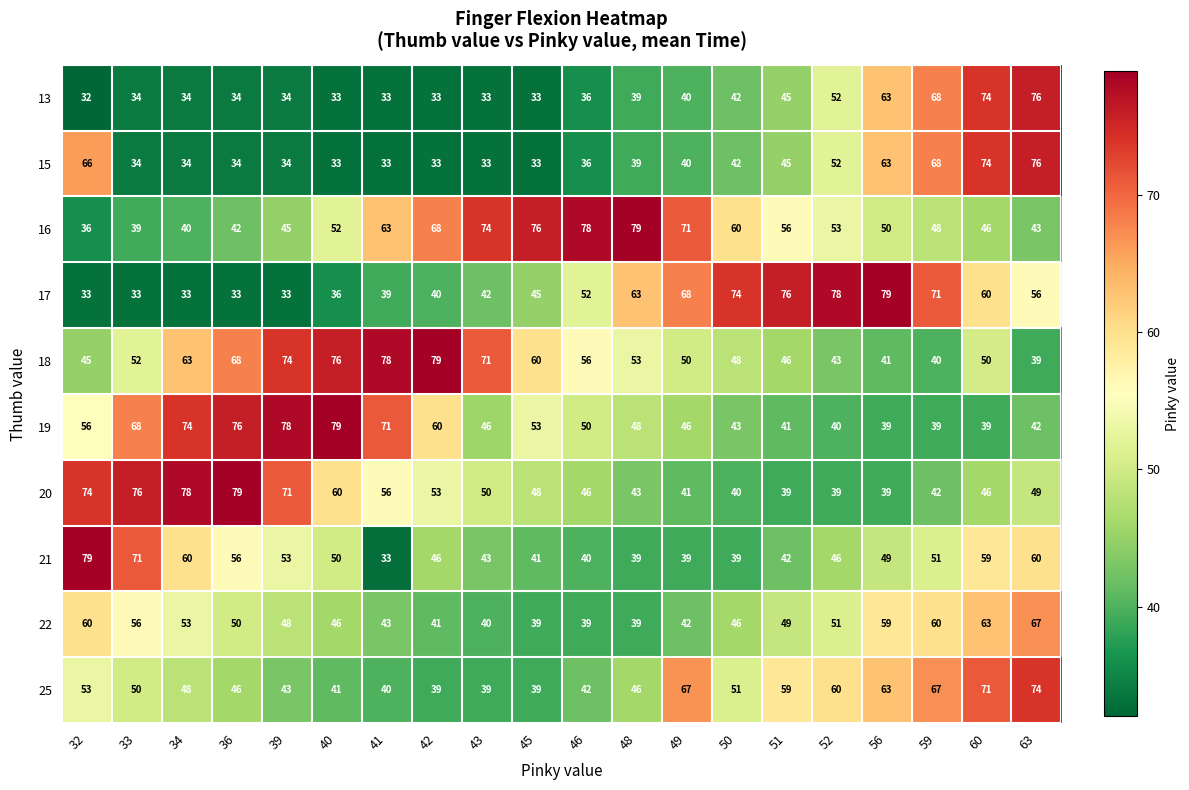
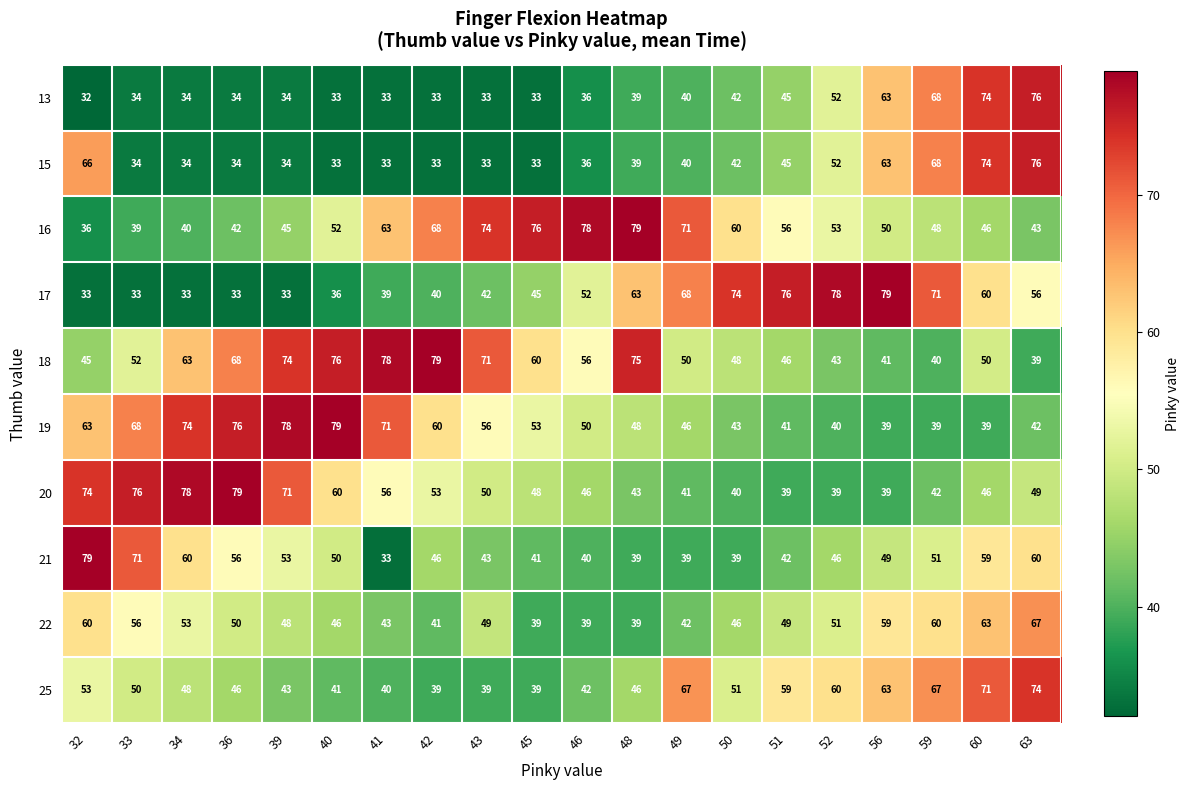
  {
    "13": {
      "32": 32,
      "33": 34,
      "34": 34,
      "36": 34,
      "39": 34,
      "40": 33,
      "41": 33,
      "42": 33,
      "43": 33,
      "45": 33,
      "46": 36,
      "48": 39,
      "49": 40,
      "50": 42,
      "51": 45,
      "52": 52,
      "56": 63,
      "59": 68,
      "60": 74,
      "63": 76
    },
    "15": {
      "32": 66,
      "33": 34,
      "34": 34,
      "36": 34,
      "39": 34,
      "40": 33,
      "41": 33,
      "42": 33,
      "43": 33,
      "45": 33,
      "46": 36,
      "48": 39,
      "49": 40,
      "50": 42,
      "51": 45,
      "52": 52,
      "56": 63,
      "59": 68,
      "60": 74,
      "63": 76
    },
    "16": {
      "32": 36,
      "33": 39,
      "34": 40,
      "36": 42,
      "39": 45,
      "40": 52,
      "41": 63,
      "42": 68,
      "43": 74,
      "45": 76,
      "46": 78,
      "48": 79,
      "49": 71,
      "50": 60,
      "51": 56,
      "52": 53,
      "56": 50,
      "59": 48,
      "60": 46,
      "63": 43
    },
    "17": {
      "32": 33,
      "33": 33,
      "34": 33,
      "36": 33,
      "39": 33,
      "40": 36,
      "41": 39,
      "42": 40,
      "43": 42,
      "45": 45,
      "46": 52,
      "48": 63,
      "49": 68,
      "50": 74,
      "51": 76,
      "52": 78,
      "56": 79,
      "59": 71,
      "60": 60,
      "63": 56
    },
    "18": {
      "32": 45,
      "33": 52,
      "34": 63,
      "36": 68,
      "39": 74,
      "40": 76,
      "41": 78,
      "42": 79,
      "43": 71,
      "45": 60,
      "46": 56,
-     "48": 53,
+     "48": 75,
      "49": 50,
      "50": 48,
      "51": 46,
      "52": 43,
      "56": 41,
      "59": 40,
      "60": 50,
      "63": 39
    },
    "19": {
-     "32": 56,
+     "32": 63,
      "33": 68,
      "34": 74,
      "36": 76,
      "39": 78,
      "40": 79,
      "41": 71,
      "42": 60,
-     "43": 46,
+     "43": 56,
      "45": 53,
      "46": 50,
      "48": 48,
      "49": 46,
      "50": 43,
      "51": 41,
      "52": 40,
      "56": 39,
      "59": 39,
      "60": 39,
      "63": 42
    },
    "20": {
      "32": 74,
      "33": 76,
      "34": 78,
      "36": 79,
      "39": 71,
      "40": 60,
      "41": 56,
      "42": 53,
      "43": 50,
      "45": 48,
      "46": 46,
      "48": 43,
      "49": 41,
      "50": 40,
      "51": 39,
      "52": 39,
      "56": 39,
      "59": 42,
      "60": 46,
      "63": 49
    },
    "21": {
      "32": 79,
      "33": 71,
      "34": 60,
      "36": 56,
      "39": 53,
      "40": 50,
      "41": 33,
      "42": 46,
      "43": 43,
      "45": 41,
      "46": 40,
      "48": 39,
      "49": 39,
      "50": 39,
      "51": 42,
      "52": 46,
      "56": 49,
      "59": 51,
      "60": 59,
      "63": 60
    },
    "22": {
      "32": 60,
      "33": 56,
      "34": 53,
      "36": 50,
      "39": 48,
      "40": 46,
      "41": 43,
      "42": 41,
-     "43": 40,
+     "43": 49,
      "45": 39,
      "46": 39,
      "48": 39,
      "49": 42,
      "50": 46,
      "51": 49,
      "52": 51,
      "56": 59,
      "59": 60,
      "60": 63,
      "63": 67
    },
    "25": {
      "32": 53,
      "33": 50,
      "34": 48,
      "36": 46,
      "39": 43,
      "40": 41,
      "41": 40,
      "42": 39,
      "43": 39,
      "45": 39,
      "46": 42,
      "48": 46,
      "49": 67,
      "50": 51,
      "51": 59,
      "52": 60,
      "56": 63,
      "59": 67,
      "60": 71,
      "63": 74
    }
  }
